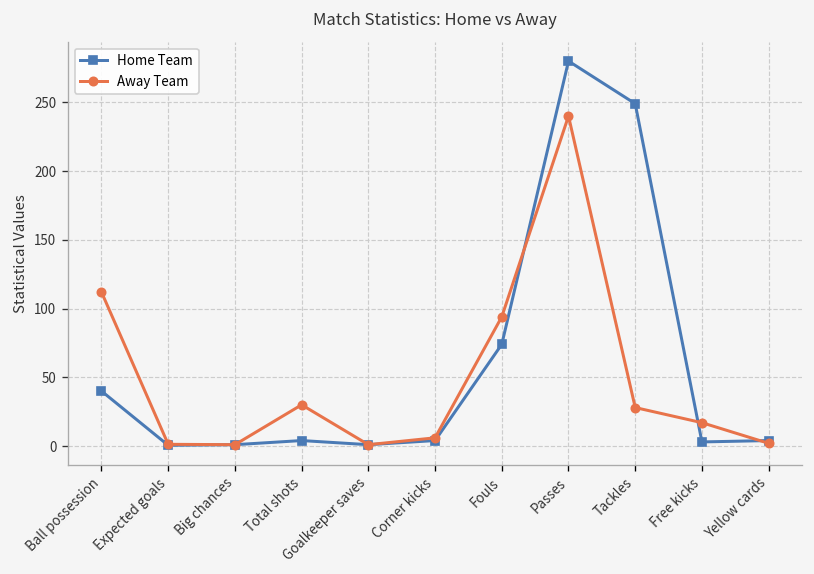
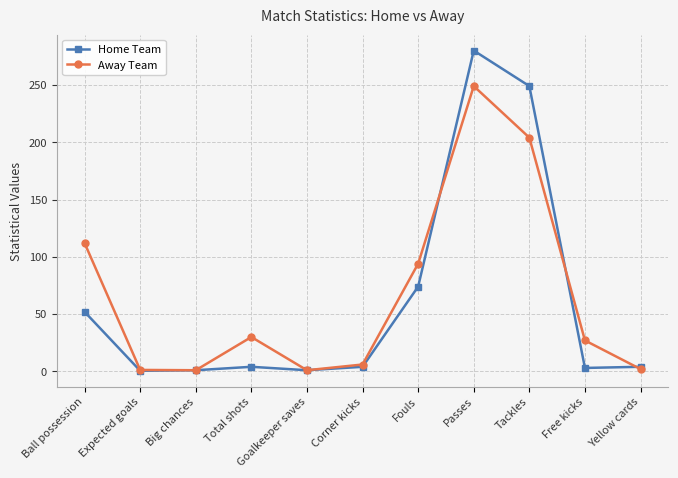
  {
    "Home Team": {
-     "Ball possession": 40,
+     "Ball possession": 52,
      "Total shots": 4,
      "Fouls": 74,
      "Passes": 280,
      "Tackles": 249,
      "Free kicks": 3
    },
    "Away Team": {
      "Ball possession": 112,
      "Total shots": 30,
      "Fouls": 94,
-     "Passes": 240,
-     "Tackles": 28,
-     "Free kicks": 17
+     "Passes": 249,
+     "Tackles": 204,
+     "Free kicks": 27
    }
  }
